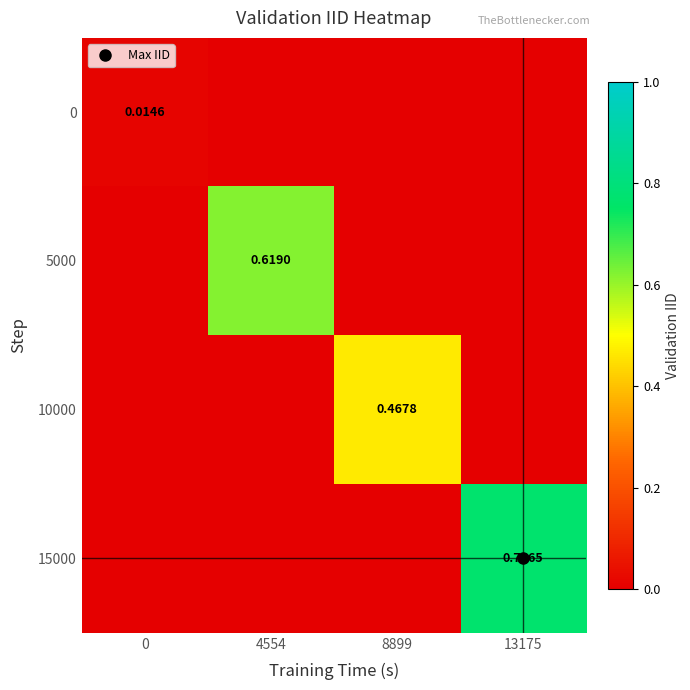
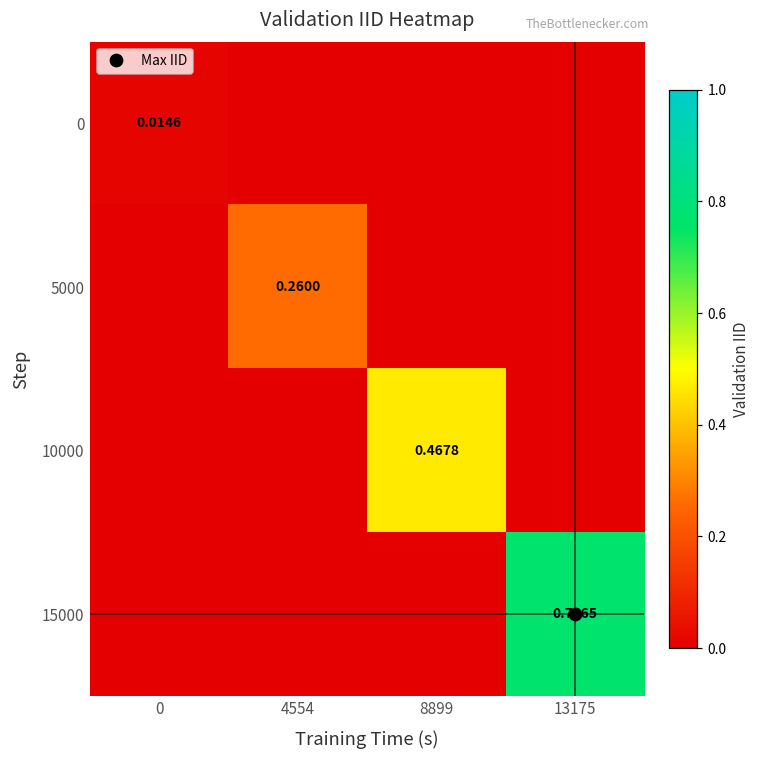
  {
    "0": {
      "0": 0.0146
    },
    "5000": {
-     "4554": 0.6190
+     "4554": 0.2600
    },
    "10000": {
      "8899": 0.4678
    }
  }
